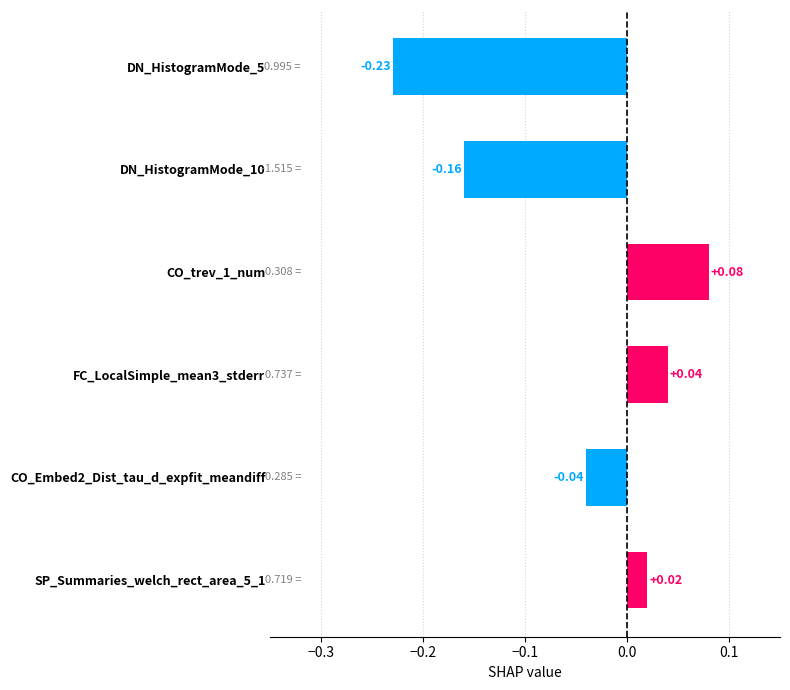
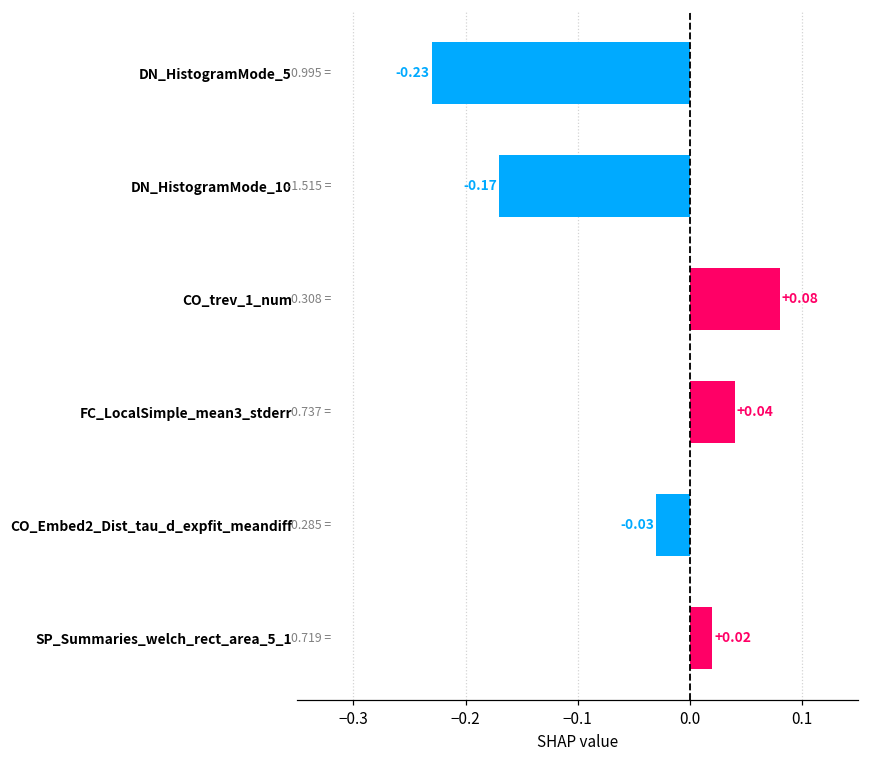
  {
    "DN_HistogramMode_5": "-0.23",
-   "DN_HistogramMode_10": "-0.16",
+   "DN_HistogramMode_10": "-0.17",
    "CO_trev_1_num": "+0.08",
    "FC_LocalSimple_mean3_stderr": "+0.04",
-   "CO_Embed2_Dist_tau_d_expfit_meandiff": "-0.04",
+   "CO_Embed2_Dist_tau_d_expfit_meandiff": "-0.03",
    "SP_Summaries_welch_rect_area_5_1": "+0.02"
  }
